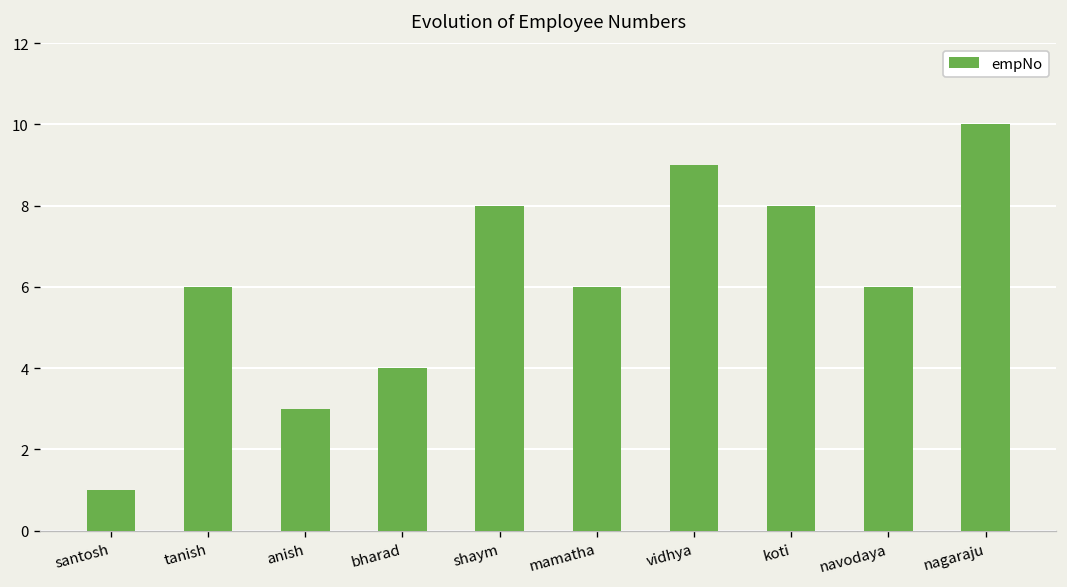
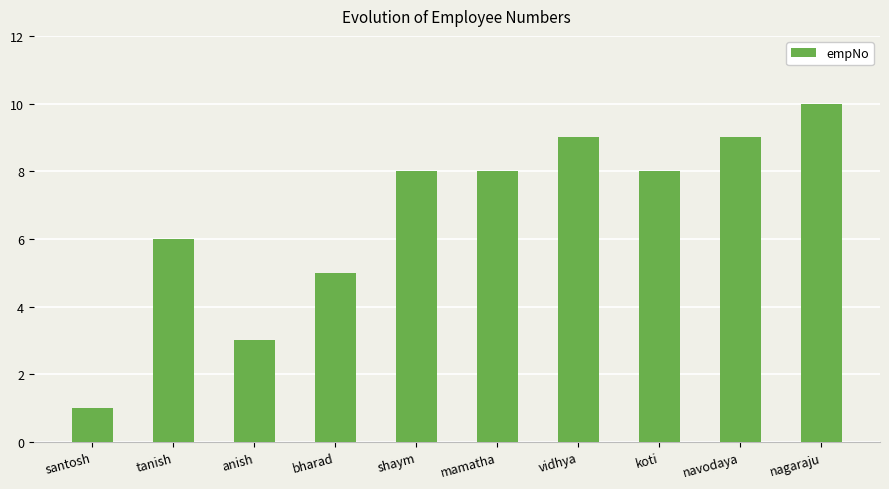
  {
    "santosh": 1,
    "tanish": 6,
    "anish": 3,
-   "bharad": 4,
+   "bharad": 5,
    "shaym": 8,
-   "mamatha": 6,
+   "mamatha": 8,
    "vidhya": 9,
    "koti": 8,
-   "navodaya": 6,
+   "navodaya": 9,
    "nagaraju": 10
  }
